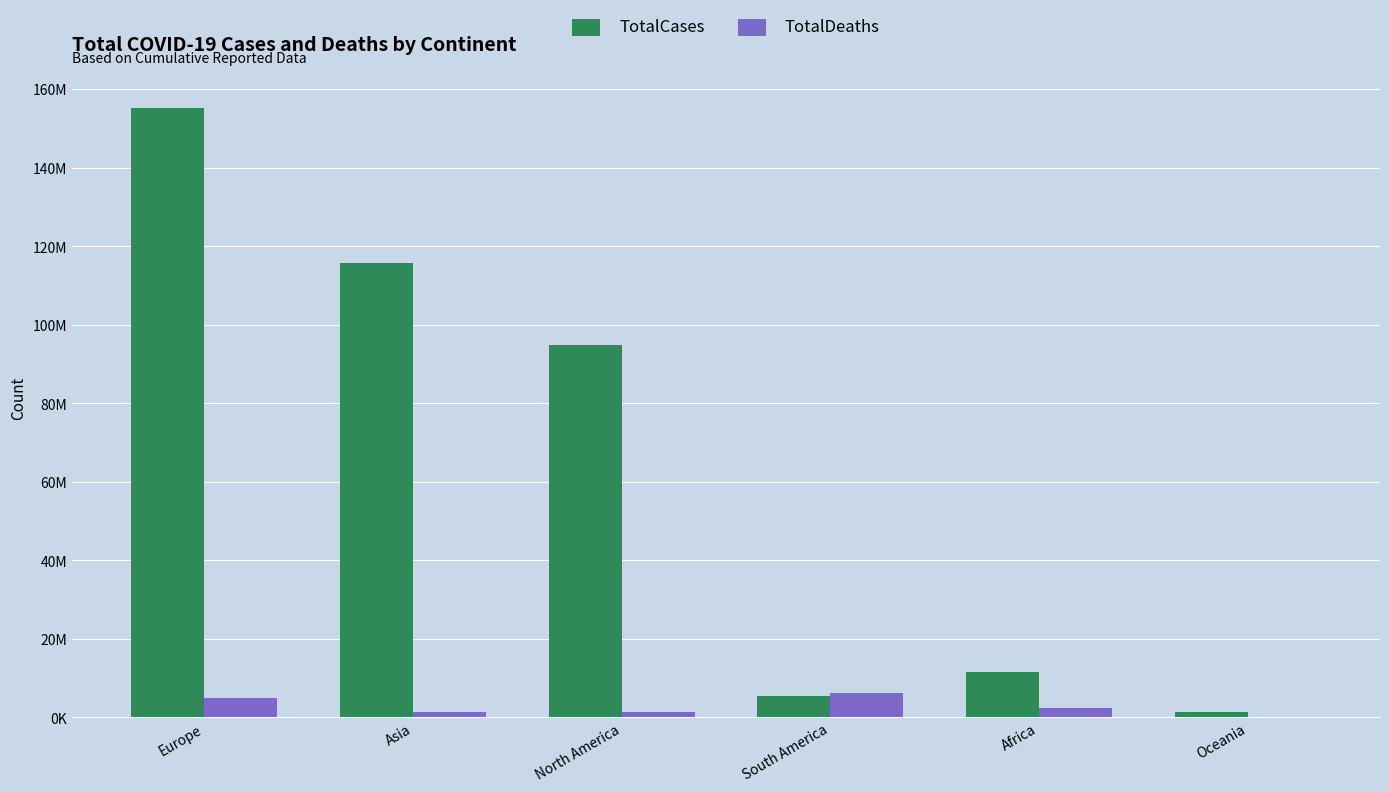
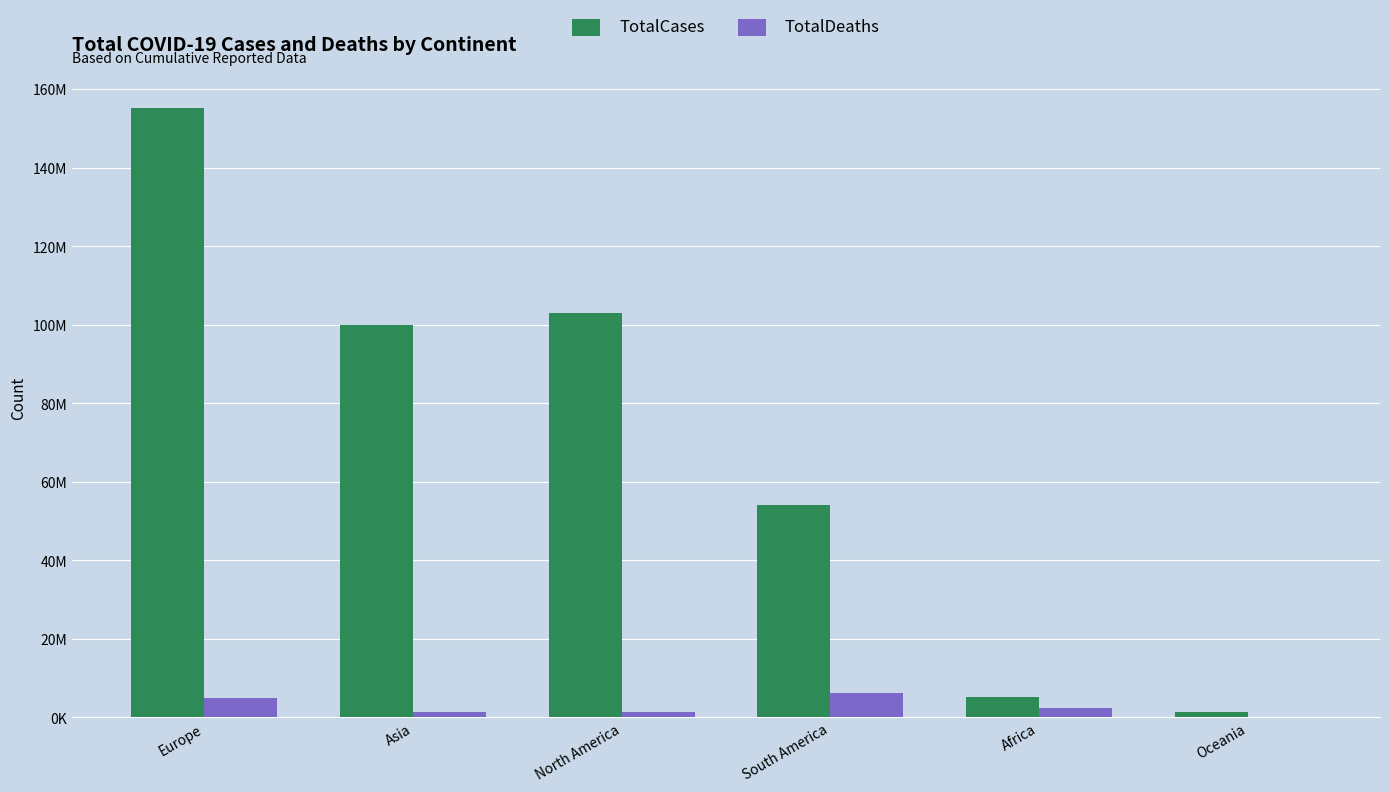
  {
    "TotalCases": {
      "Europe": 155000000,
-     "Asia": 116000000,
-     "North America": 95000000,
-     "South America": 5000000,
-     "Africa": 12000000,
+     "Asia": 100000000,
+     "North America": 103000000,
+     "South America": 54000000,
+     "Africa": 5000000,
      "Oceania": 1000000
    },
    "TotalDeaths": {
      "Europe": 5000000,
      "Asia": 1000000,
      "North America": 1000000,
      "South America": 6000000,
      "Africa": 2000000
    }
  }
